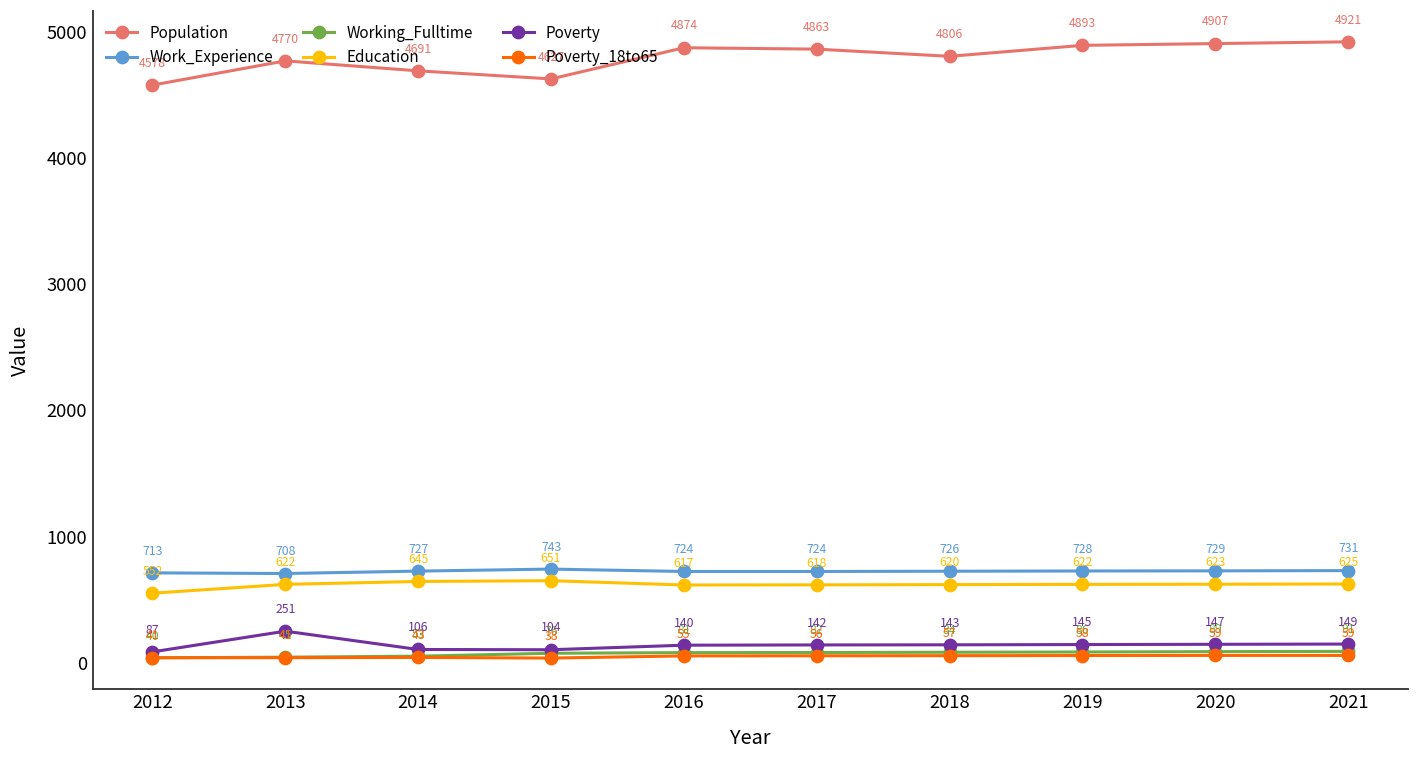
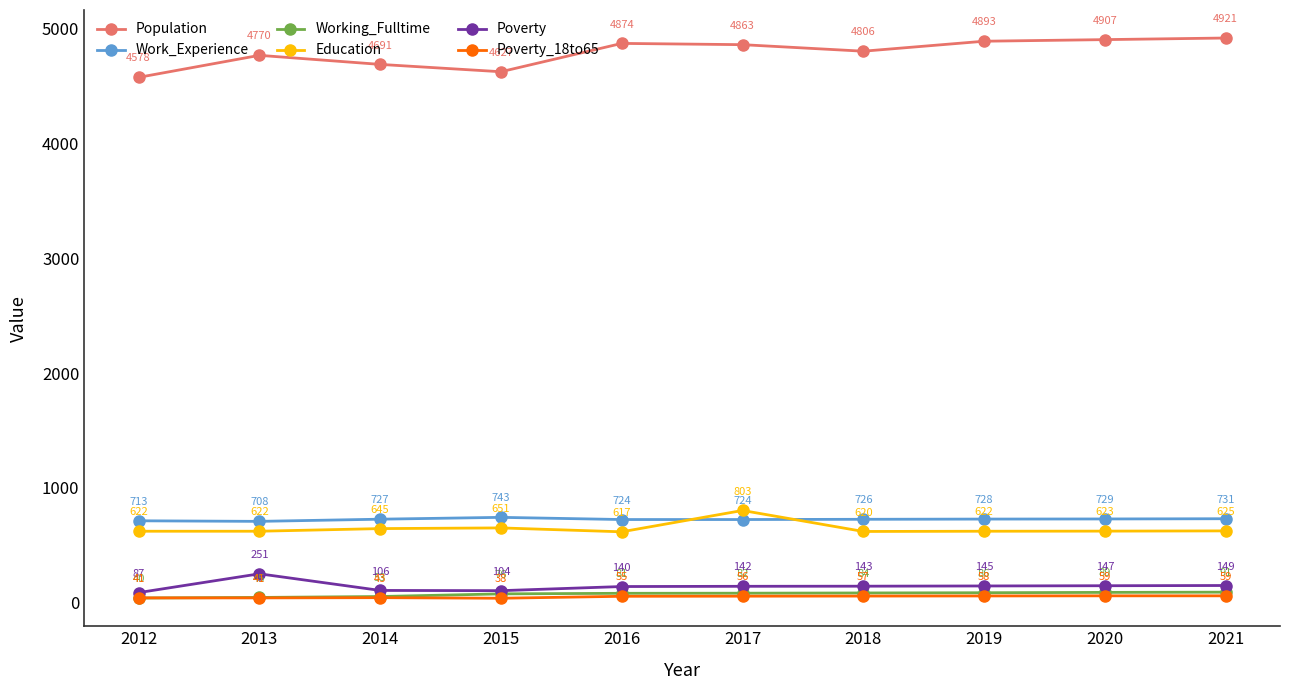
  {
    "Population": {
      "2012": 4578,
      "2013": 4770,
      "2014": 4691,
      "2015": 4627,
      "2016": 4874,
      "2017": 4863,
      "2018": 4806,
      "2019": 4893,
      "2020": 4907,
      "2021": 4921
    },
    "Work_Experience": {
      "2012": 713,
      "2013": 708,
      "2014": 727,
      "2015": 743,
      "2016": 724,
      "2017": 724,
      "2018": 726,
      "2019": 728,
      "2020": 729,
      "2021": 731
    },
    "Education": {
-     "2012": 552,
+     "2012": 622,
      "2013": 622,
      "2014": 645,
      "2015": 651,
-     "2017": 618
+     "2017": 803
    },
    "Poverty": {
      "2013": 251
    }
  }
